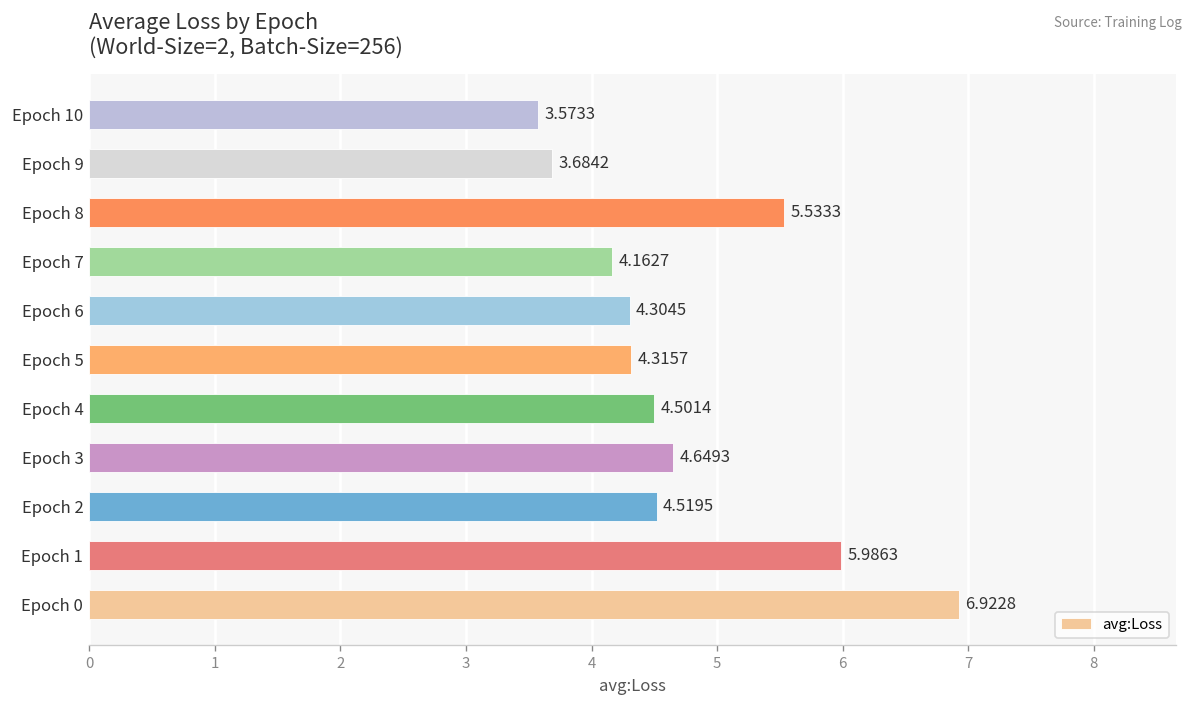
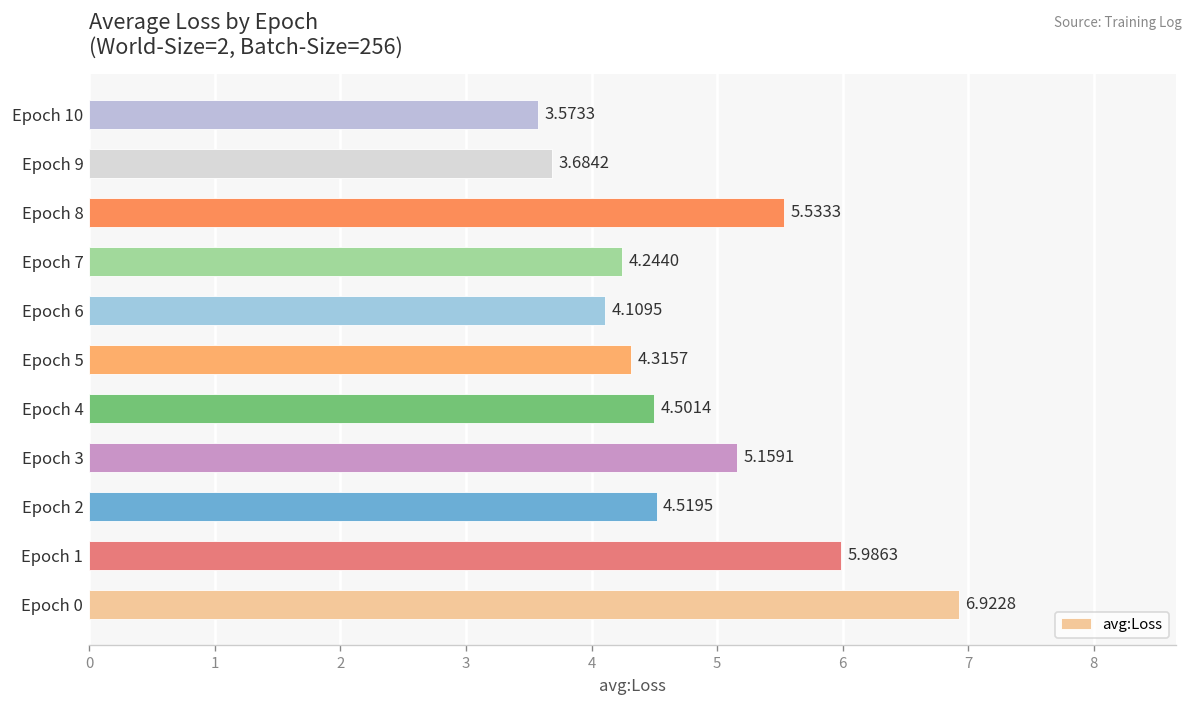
  {
    "Epoch 10": 3.5733,
    "Epoch 9": 3.6842,
    "Epoch 8": 5.5333,
-   "Epoch 7": 4.1627,
-   "Epoch 6": 4.3045,
+   "Epoch 7": 4.2440,
+   "Epoch 6": 4.1095,
    "Epoch 5": 4.3157,
    "Epoch 4": 4.5014,
-   "Epoch 3": 4.6493,
+   "Epoch 3": 5.1591,
    "Epoch 2": 4.5195,
    "Epoch 1": 5.9863,
    "Epoch 0": 6.9228
  }
